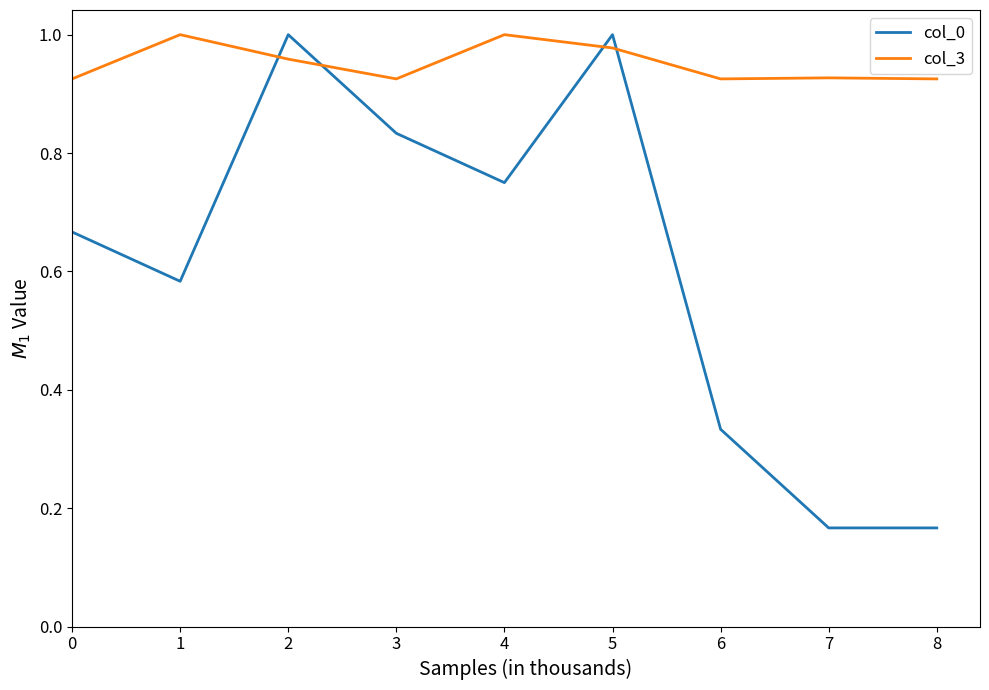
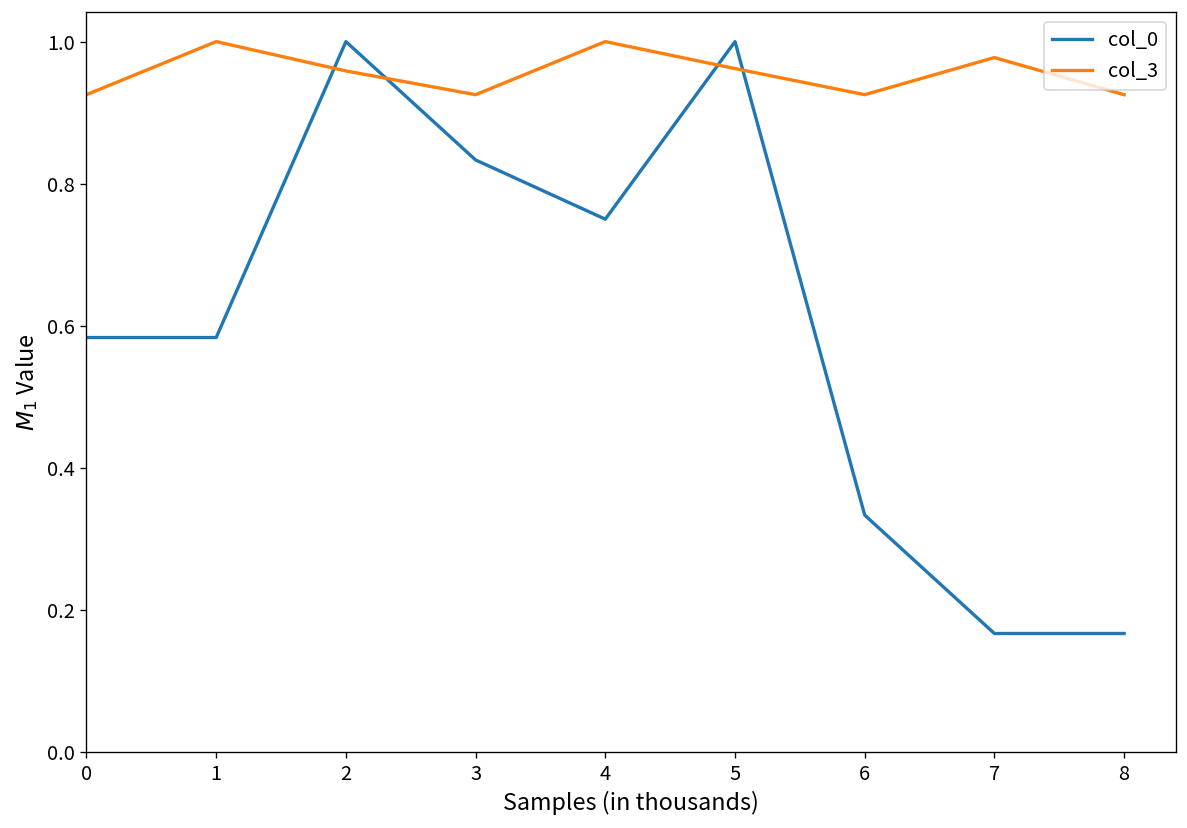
  {
    "col_0": {
-     "0": 0.67,
+     "0": 0.58,
      "1": 0.58,
      "2": 1.00,
      "3": 0.83,
      "4": 0.75,
      "5": 1.00,
      "6": 0.33,
      "7": 0.17,
      "8": 0.17
    },
    "col_3": {
      "0": 0.93,
      "1": 1.00,
      "2": 0.96,
      "3": 0.93,
      "4": 1.00,
-     "5": 0.98,
+     "5": 0.96,
      "6": 0.93,
-     "7": 0.93,
+     "7": 0.98,
      "8": 0.93
    }
  }
